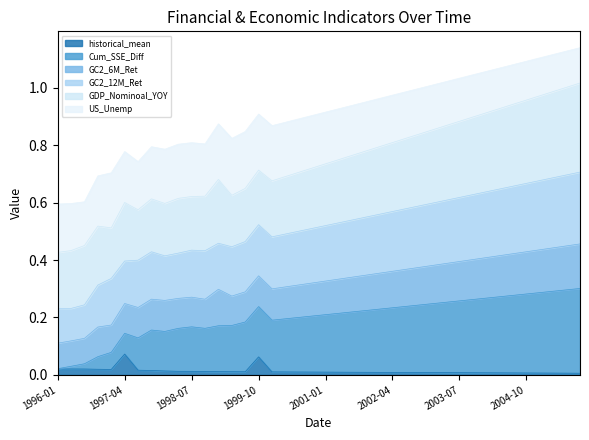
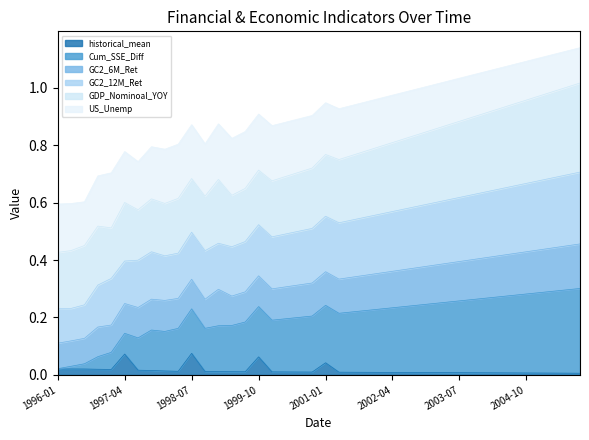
  {
    "historical_mean": {
      "1997-04": 0.07,
-     "1998-07": 0.01,
+     "1998-07": 0.08,
      "1999-10": 0.06,
-     "2001-01": 0.01,
+     "2001-01": 0.04,
      "2002-04": 0.01,
      "2003-07": 0.01,
      "2004-10": 0.01
    }
  }
